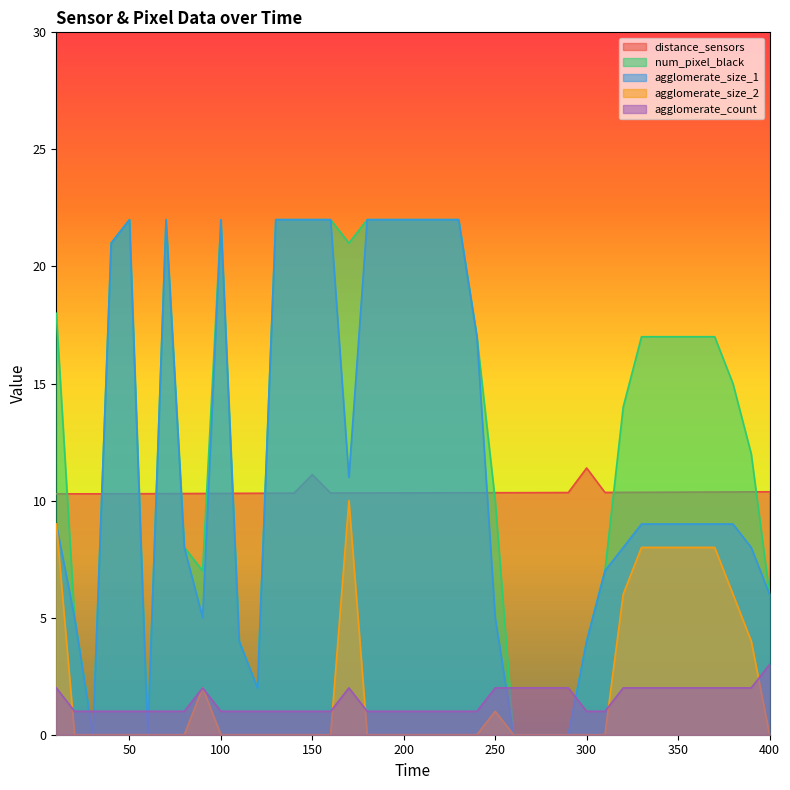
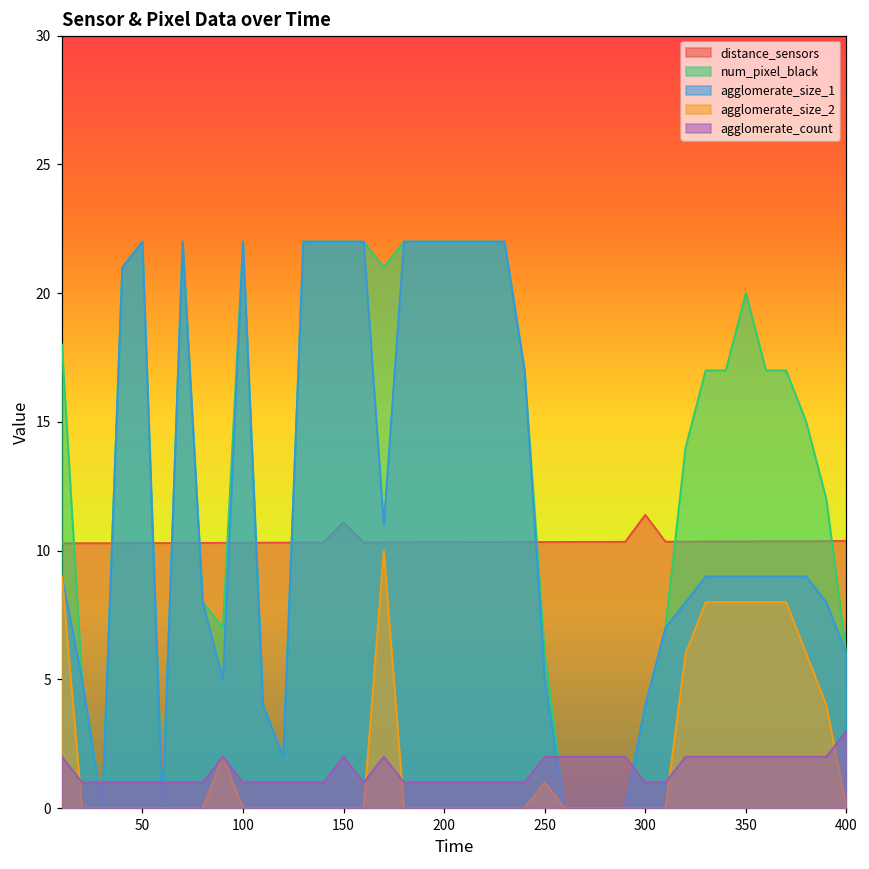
  {
    "distance_sensors": {
      "50": 10.3,
      "100": 10.3,
      "150": 11.1,
      "200": 10.3,
      "250": 10.3,
      "300": 11.4,
      "350": 10.4,
      "400": 10.4
    },
    "num_pixel_black": {
-     "250": 10,
-     "350": 17
+     "250": 6,
+     "350": 20
    },
    "agglomerate_size_1": {
      "250": 5,
      "350": 9
    },
    "agglomerate_size_2": {
      "50": 0,
      "100": 0,
      "150": 0,
      "200": 0,
      "250": 1,
      "300": 0,
      "350": 8,
      "400": 0
    },
    "agglomerate_count": {
      "50": 1,
      "100": 1,
-     "150": 1,
+     "150": 2,
      "200": 1,
      "250": 2,
      "300": 1,
      "350": 2,
      "400": 3
    }
  }
